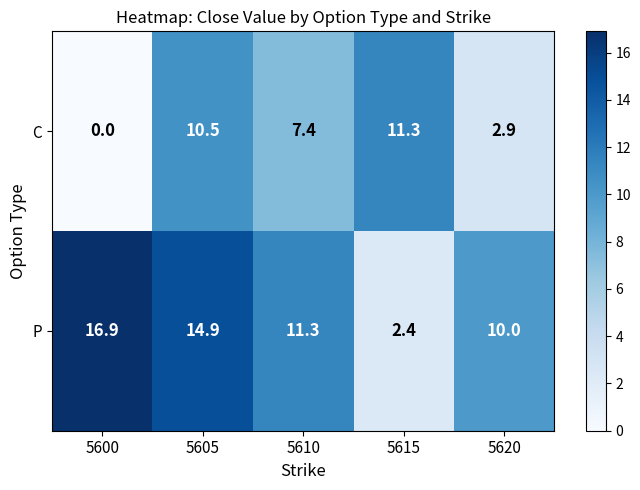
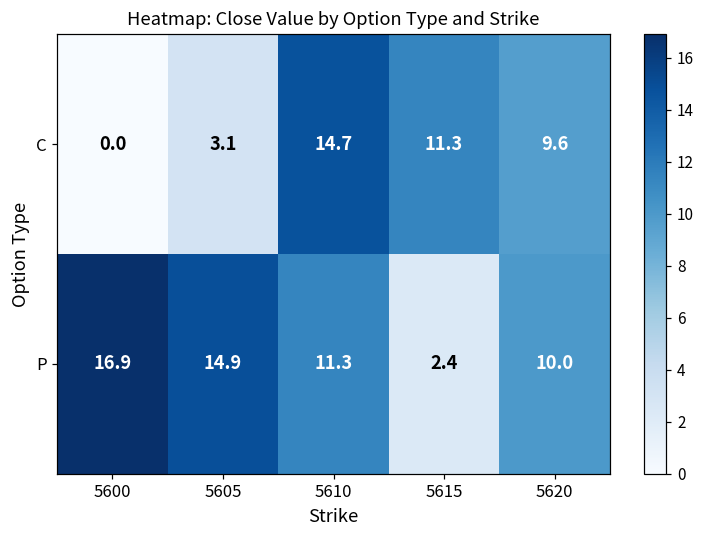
  {
    "C": {
      "5600": 0.0,
-     "5605": 10.5,
-     "5610": 7.4,
+     "5605": 3.1,
+     "5610": 14.7,
      "5615": 11.3,
-     "5620": 2.9
+     "5620": 9.6
    },
    "P": {
      "5600": 16.9,
      "5605": 14.9,
      "5610": 11.3,
      "5615": 2.4,
      "5620": 10.0
    }
  }
